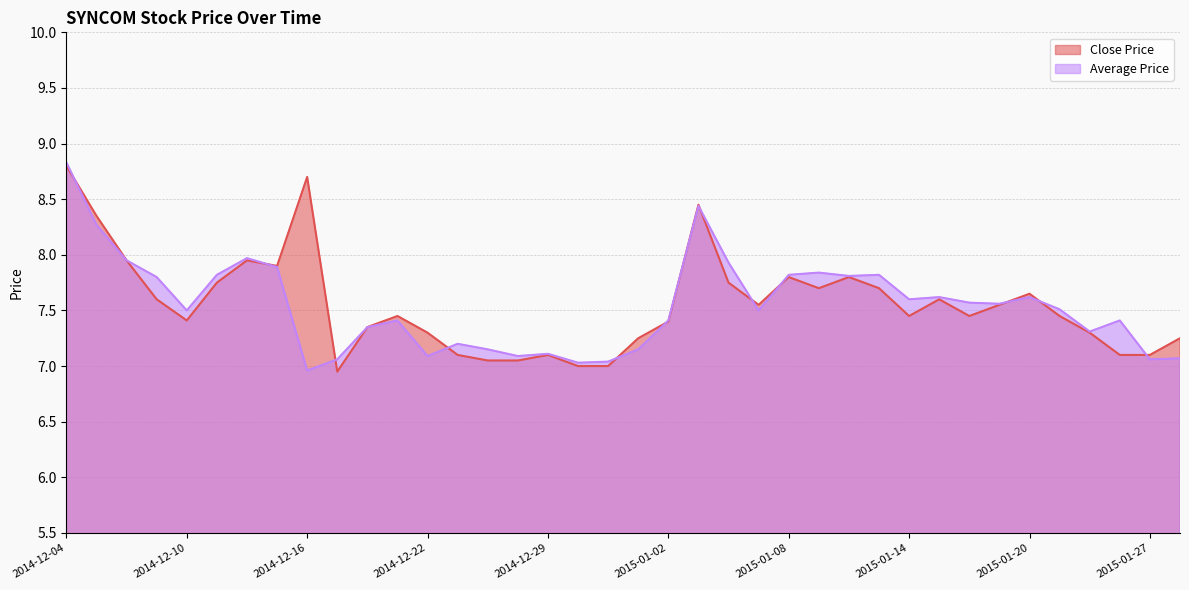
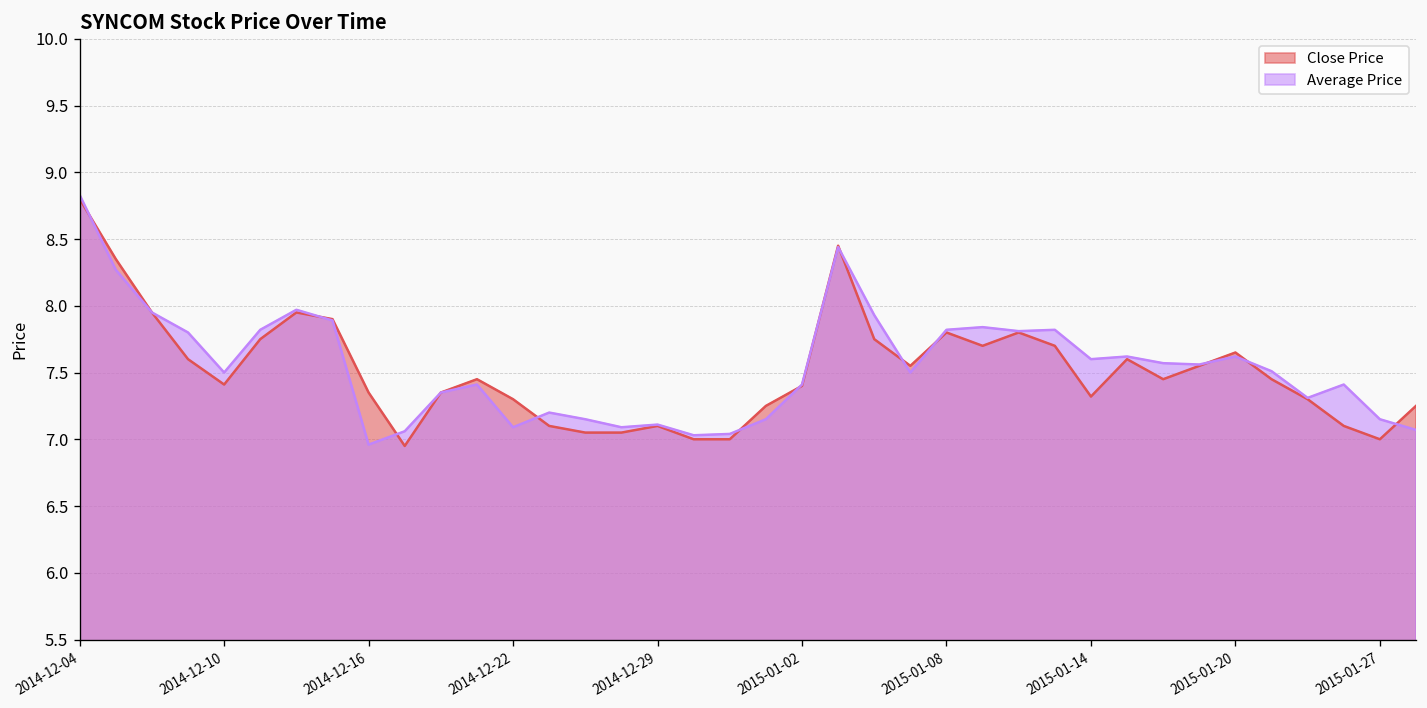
  {
    "Close Price": {
      "2014-12-04": 8.80,
      "2014-12-10": 7.41,
-     "2014-12-16": 8.70,
+     "2014-12-16": 7.35,
      "2014-12-22": 7.30,
-     "2015-01-14": 7.45,
+     "2015-01-14": 7.32,
      "2015-01-20": 7.65,
-     "2015-01-27": 7.1
+     "2015-01-27": 7.0
    },
    "Average Price": {
      "2014-12-04": 8.83,
      "2014-12-10": 7.50,
      "2014-12-16": 6.96,
      "2014-12-22": 7.09,
      "2015-01-14": 7.60,
      "2015-01-20": 7.62,
-     "2015-01-27": 7.06
+     "2015-01-27": 7.15
    }
  }
